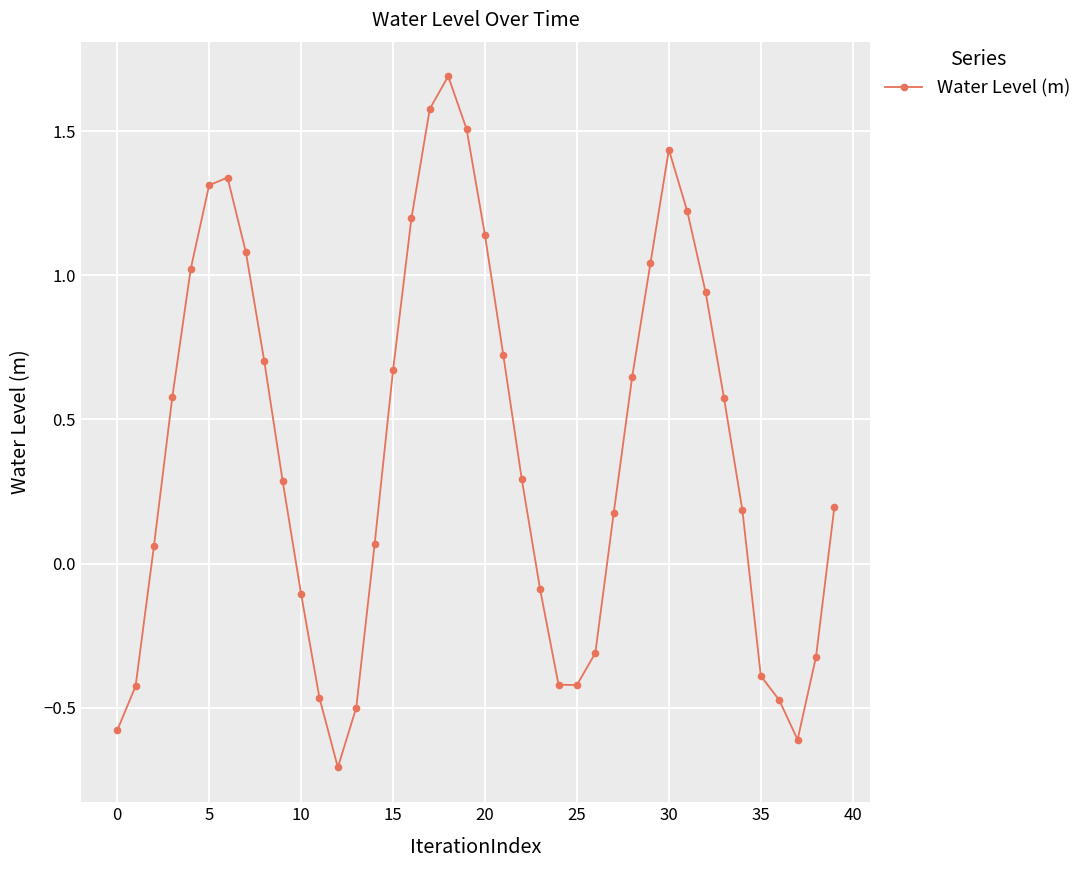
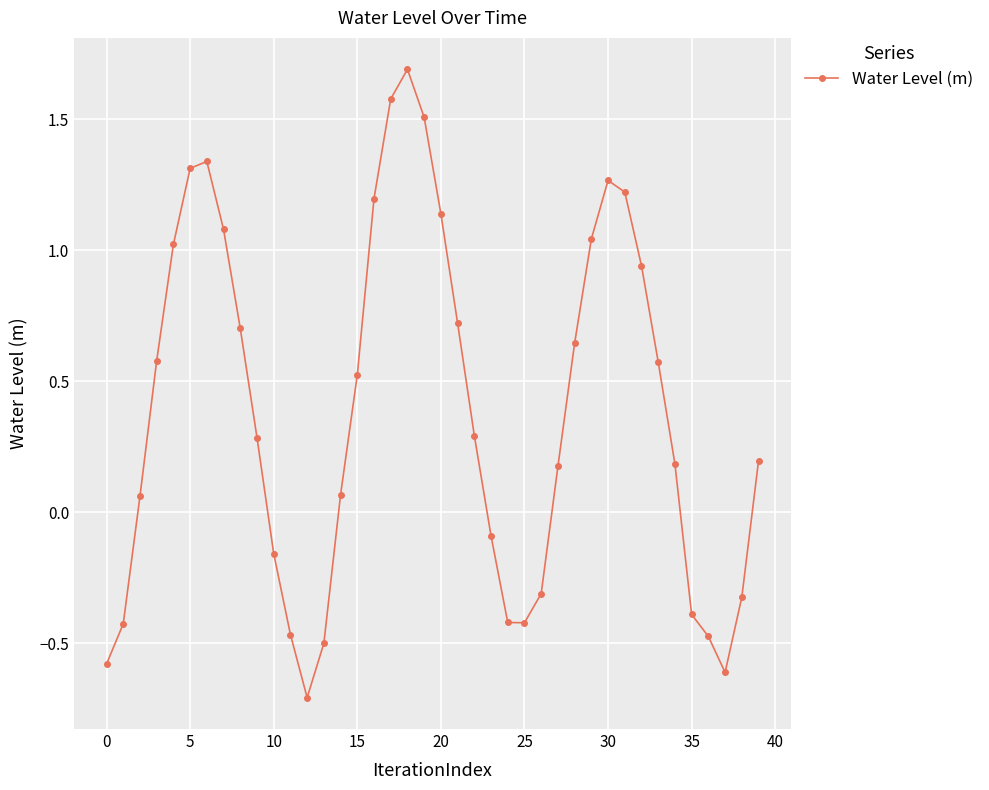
  {
    "0": -0.58,
    "5": 1.31,
-   "10": -0.11,
-   "15": 0.67,
+   "10": -0.16,
+   "15": 0.52,
    "20": 1.14,
    "25": -0.42,
-   "30": 1.44,
+   "30": 1.27,
    "35": -0.39
  }
